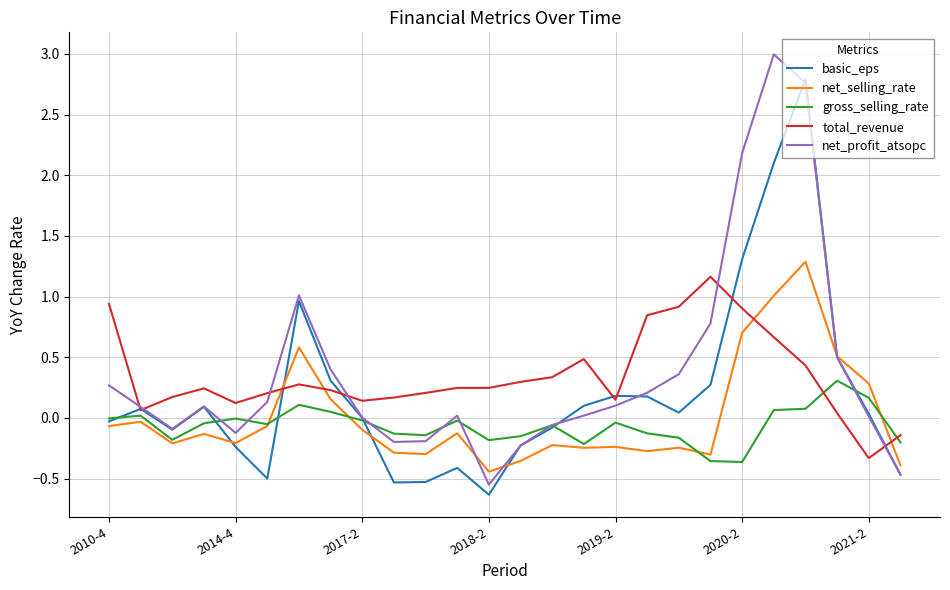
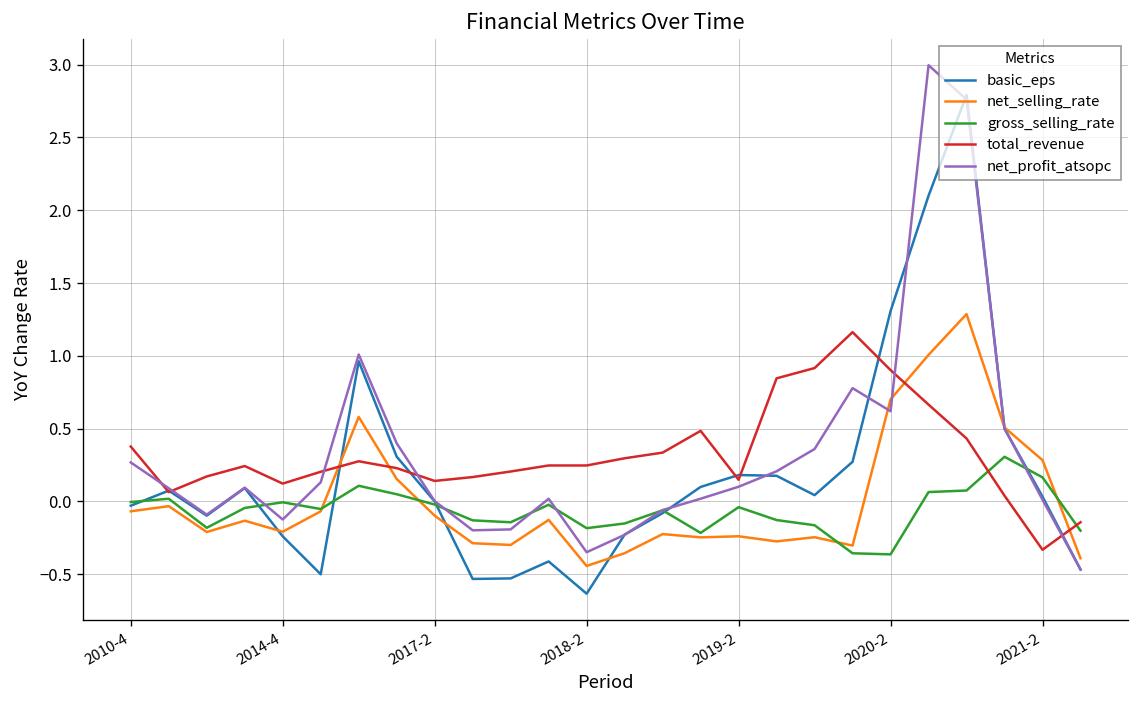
  {
    "basic_eps": {
      "2010-4": -0.03,
      "2014-4": -0.24,
      "2018-2": -0.63,
      "2019-2": 0.18,
      "2020-2": 1.31
    },
    "net_selling_rate": {
      "2010-4": -0.07,
      "2014-4": -0.21,
      "2017-2": -0.10,
      "2018-2": -0.44,
      "2019-2": -0.24,
      "2020-2": 0.70,
      "2021-2": 0.28
    },
    "gross_selling_rate": {
      "2010-4": 0.00,
      "2014-4": -0.01,
      "2018-2": -0.18,
      "2019-2": -0.04,
      "2020-2": -0.36,
      "2021-2": 0.17
    },
    "total_revenue": {
-     "2010-4": 0.94,
+     "2010-4": 0.38,
      "2014-4": 0.12,
      "2017-2": 0.14,
      "2018-2": 0.25,
      "2019-2": 0.15,
      "2020-2": 0.90,
      "2021-2": -0.33
    },
    "net_profit_atsopc": {
      "2010-4": 0.27,
      "2014-4": -0.12,
-     "2018-2": -0.55,
+     "2018-2": -0.35,
      "2019-2": 0.10,
-     "2020-2": 2.18
+     "2020-2": 0.62
    }
  }
